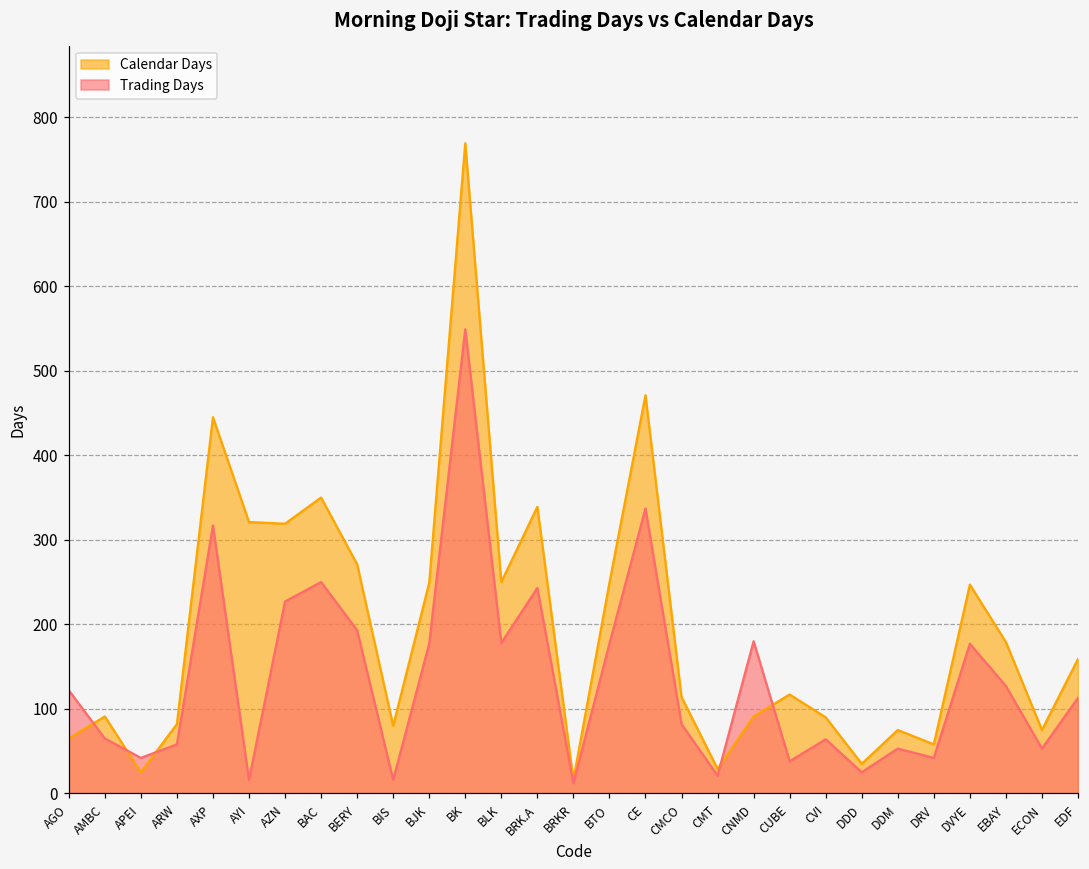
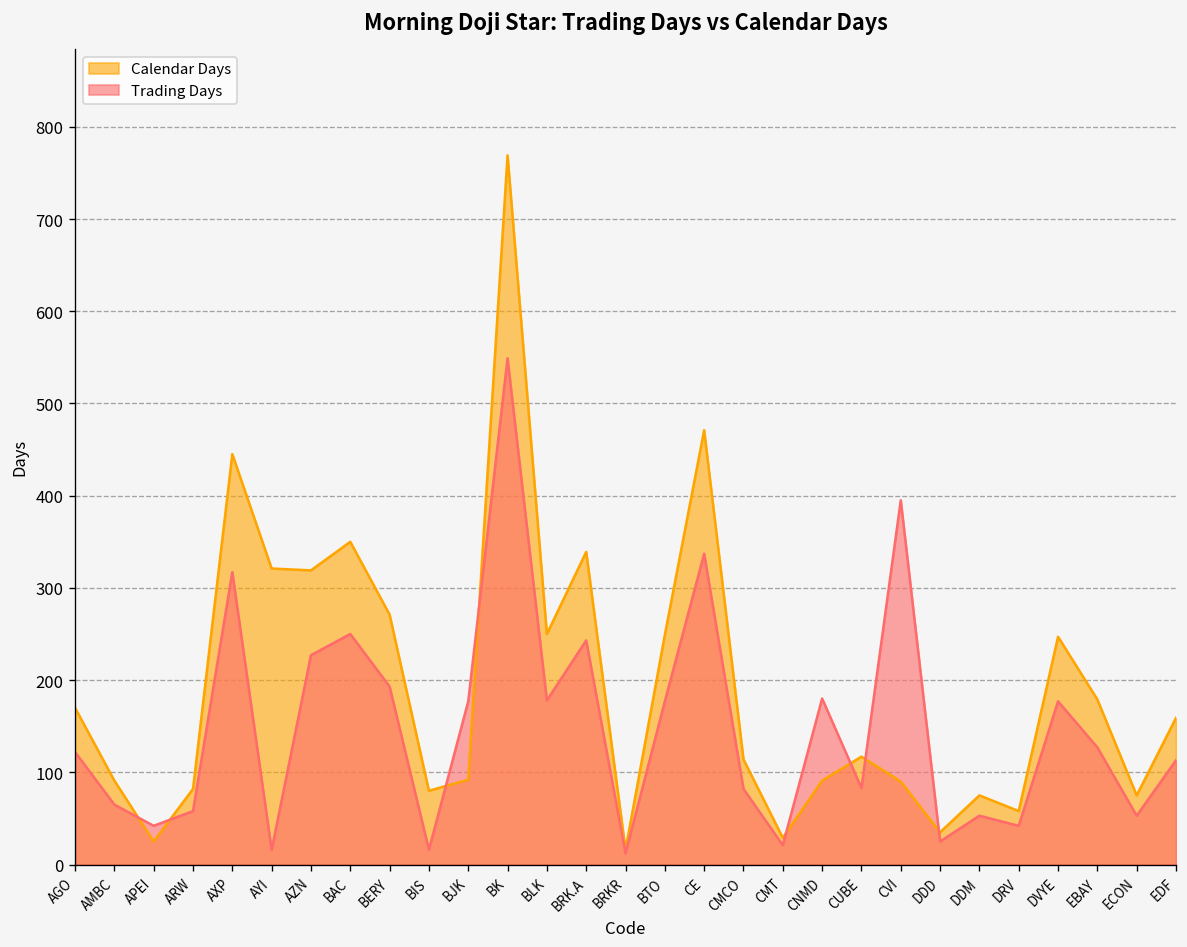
  {
    "Calendar Days": {
-     "AGO": 70,
+     "AGO": 170,
      "AMBC": 90,
      "APEI": 30,
      "ARW": 80,
      "AXP": 450,
      "AYI": 320,
      "AZN": 320,
      "BAC": 350,
      "BERY": 270,
      "BIS": 80,
-     "BJK": 250,
+     "BJK": 90,
      "BK": 770,
      "BLK": 250,
      "BRK.A": 340,
      "BRKR": 20,
      "BTO": 250,
      "CE": 470,
      "CMCO": 110,
      "CMT": 30,
      "CNMD": 90,
      "CUBE": 120,
      "CVI": 90,
      "DDD": 40,
      "DDM": 80,
      "DRV": 60,
      "DVYE": 250,
      "EBAY": 180,
      "ECON": 80,
      "EDF": 160
    },
    "Trading Days": {
      "AGO": 120,
      "AMBC": 70,
      "APEI": 40,
      "ARW": 60,
      "AXP": 320,
      "AYI": 20,
      "AZN": 230,
      "BAC": 250,
      "BERY": 190,
      "BIS": 20,
      "BJK": 180,
      "BK": 550,
      "BLK": 180,
      "BRK.A": 240,
      "BRKR": 10,
      "BTO": 180,
      "CE": 340,
      "CMCO": 80,
      "CMT": 20,
      "CNMD": 180,
-     "CUBE": 40,
-     "CVI": 60,
+     "CUBE": 80,
+     "CVI": 400,
      "DDD": 30,
      "DDM": 50,
      "DRV": 40,
      "DVYE": 180,
      "EBAY": 130,
      "ECON": 50,
      "EDF": 110
    }
  }
